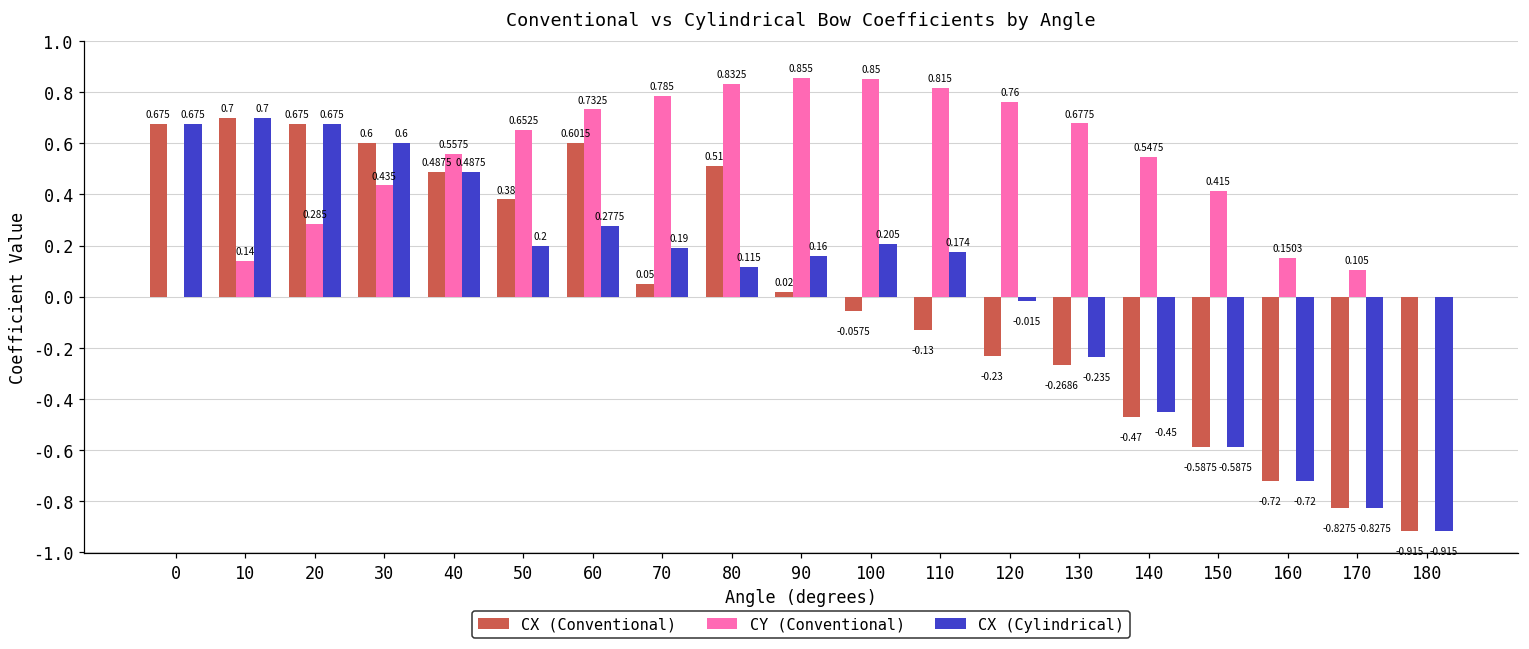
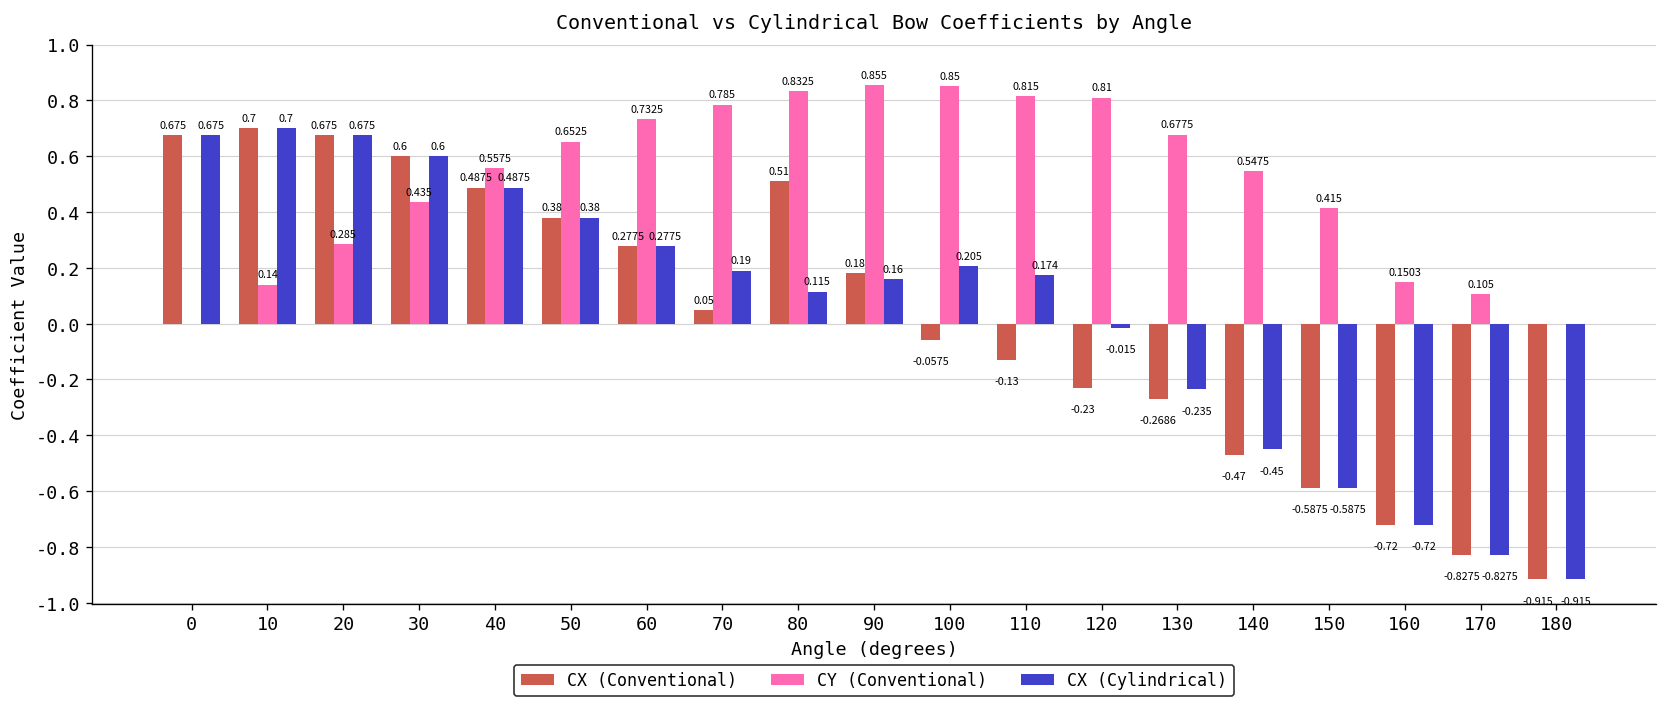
  {
    "CX (Conventional)": {
      "0": 0.675,
      "10": 0.7,
      "20": 0.675,
      "30": 0.6,
      "40": 0.4875,
      "50": 0.38,
-     "60": 0.6015,
+     "60": 0.2775,
      "70": 0.05,
      "80": 0.51,
-     "90": 0.02,
+     "90": 0.18,
      "100": -0.0575,
      "110": -0.13,
      "120": -0.23,
      "130": -0.2686,
      "140": -0.47,
      "150": -0.5875,
      "160": -0.72,
      "170": -0.8275,
      "180": -0.915
    },
    "CY (Conventional)": {
      "10": 0.14,
      "20": 0.285,
      "30": 0.435,
      "40": 0.5575,
      "50": 0.6525,
      "60": 0.7325,
      "70": 0.785,
      "80": 0.8325,
      "90": 0.855,
      "100": 0.85,
      "110": 0.815,
-     "120": 0.76,
+     "120": 0.81,
      "130": 0.6775,
      "140": 0.5475,
      "150": 0.415,
      "160": 0.1503,
      "170": 0.105
    },
    "CX (Cylindrical)": {
      "0": 0.675,
      "10": 0.7,
      "20": 0.675,
      "30": 0.6,
      "40": 0.4875,
-     "50": 0.2,
+     "50": 0.38,
      "60": 0.2775,
      "70": 0.19,
      "80": 0.115,
      "90": 0.16,
      "100": 0.205,
      "110": 0.174,
      "120": -0.015,
      "130": -0.235,
      "140": -0.45,
      "150": -0.5875,
      "160": -0.72,
      "170": -0.8275,
      "180": -0.915
    }
  }
